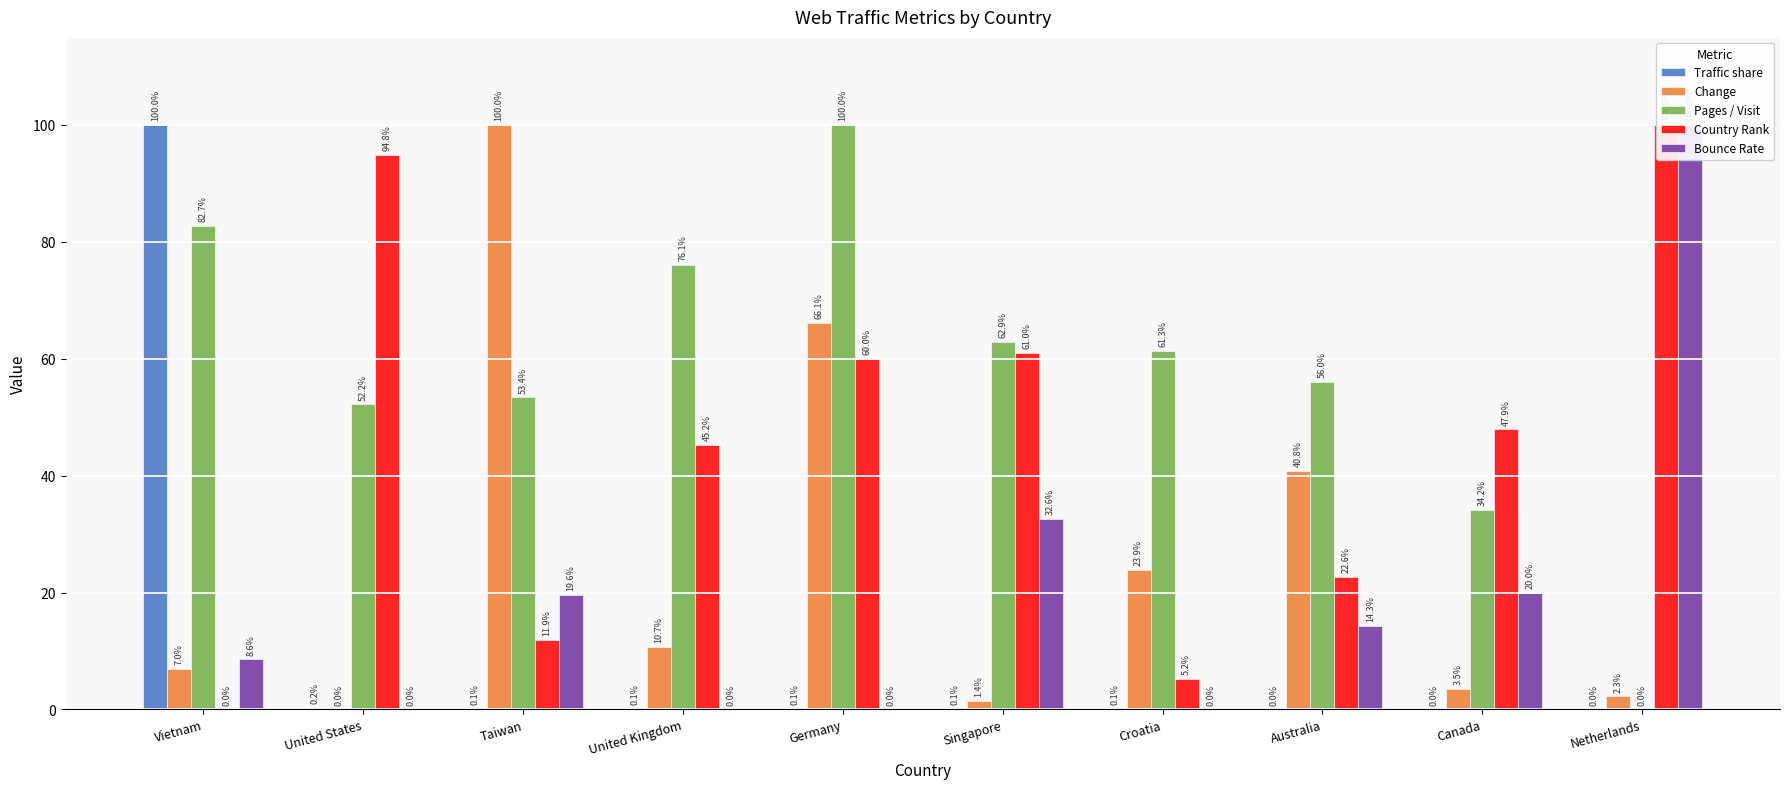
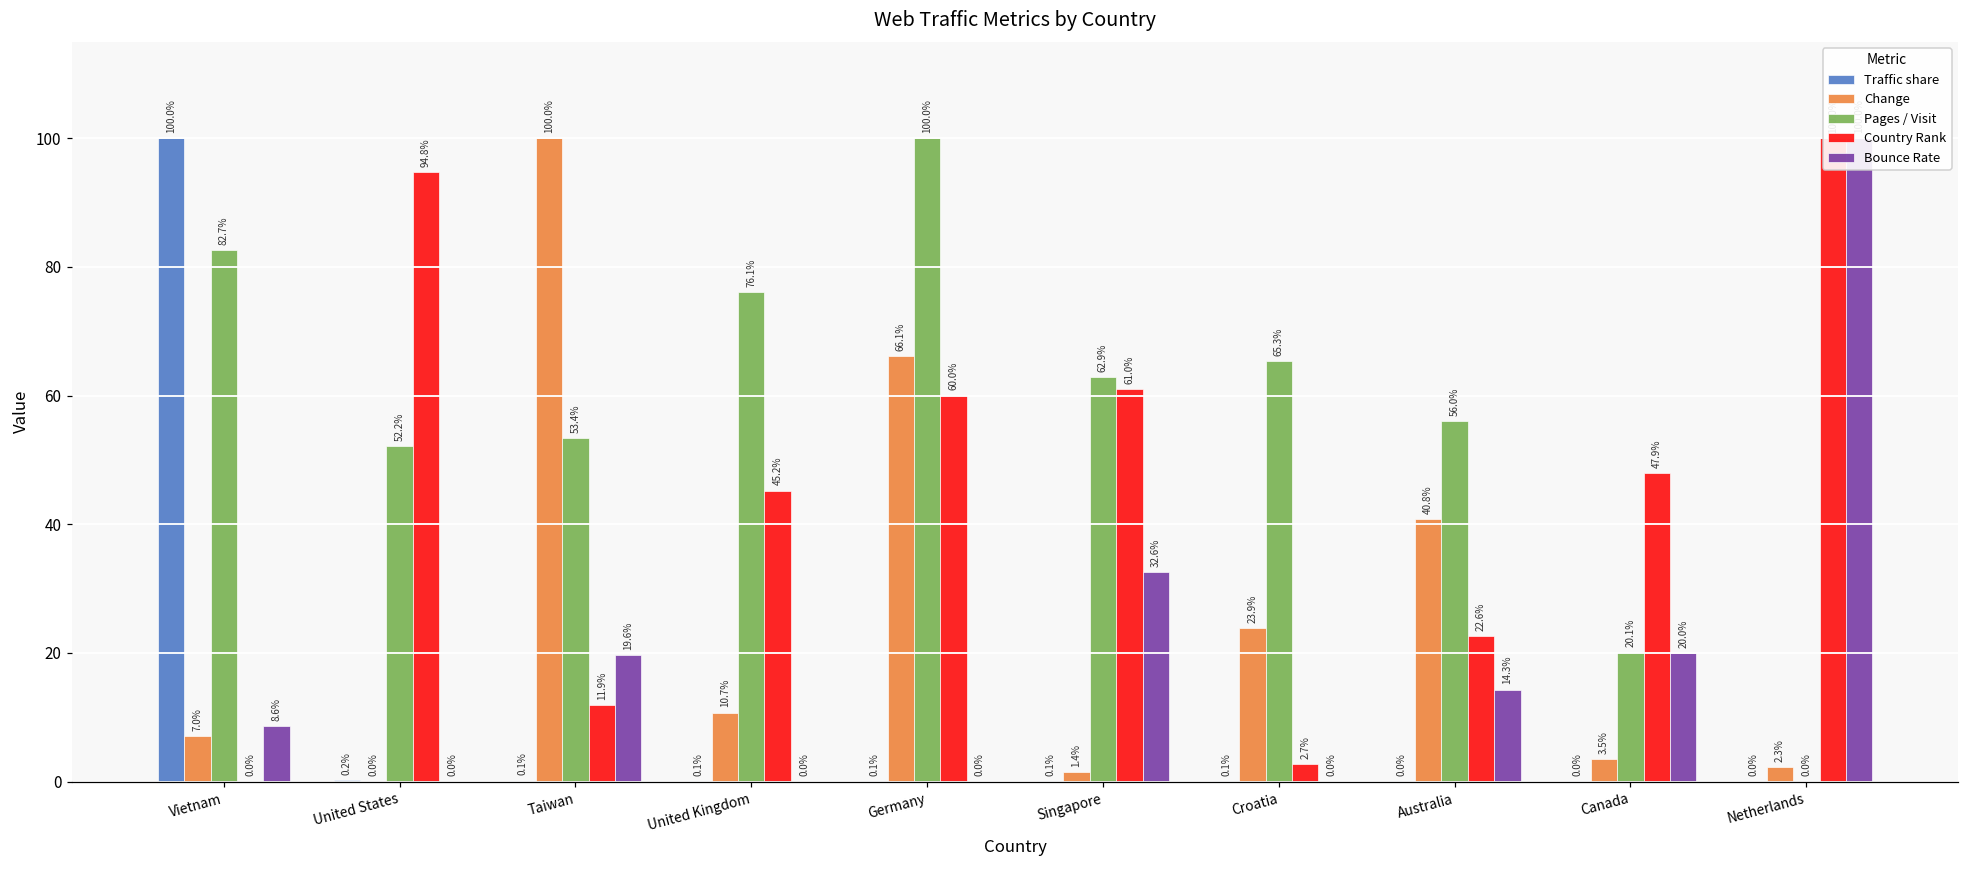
  {
    "Traffic share": {
      "Vietnam": "100.0%",
      "United States": "0.2%",
      "Taiwan": "0.1%",
      "United Kingdom": "0.1%",
      "Germany": "0.1%",
      "Singapore": "0.1%",
      "Croatia": "0.1%",
      "Australia": "0.0%",
      "Canada": "0.0%",
      "Netherlands": "0.0%"
    },
    "Change": {
      "Vietnam": "7.0%",
      "United States": "0.0%",
      "Taiwan": "100.0%",
      "United Kingdom": "10.7%",
      "Germany": "66.1%",
      "Singapore": "1.4%",
      "Croatia": "23.9%",
      "Australia": "40.8%",
      "Canada": "3.5%",
      "Netherlands": "2.3%"
    },
    "Pages / Visit": {
      "Vietnam": "82.7%",
      "United States": "52.2%",
      "Taiwan": "53.4%",
      "United Kingdom": "76.1%",
      "Germany": "100.0%",
      "Singapore": "62.9%",
-     "Croatia": "61.3%",
+     "Croatia": "65.3%",
      "Australia": "56.0%",
-     "Canada": "34.2%",
+     "Canada": "20.1%",
      "Netherlands": "0.0%"
    },
    "Country Rank": {
      "Vietnam": "0.0%",
      "United States": "94.8%",
      "Taiwan": "11.9%",
      "United Kingdom": "45.2%",
      "Germany": "60.0%",
      "Singapore": "61.0%",
-     "Croatia": "5.2%",
+     "Croatia": "2.7%",
      "Australia": "22.6%",
      "Canada": "47.9%"
    },
    "Bounce Rate": {
      "Vietnam": "8.6%",
      "United States": "0.0%",
      "Taiwan": "19.6%",
      "United Kingdom": "0.0%",
      "Germany": "0.0%",
      "Singapore": "32.6%",
      "Croatia": "0.0%",
      "Australia": "14.3%",
      "Canada": "20.0%"
    }
  }
